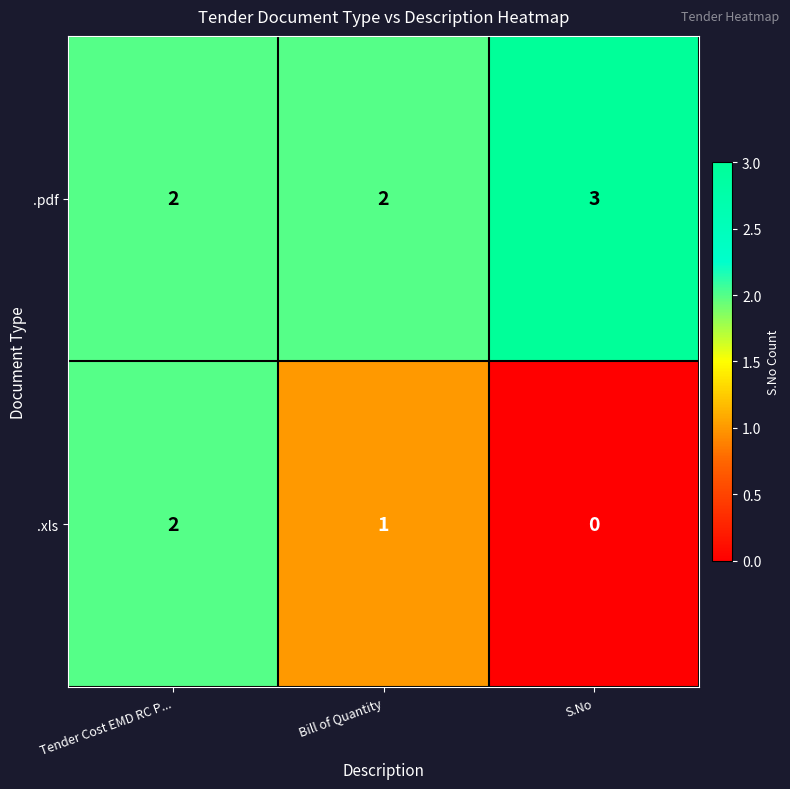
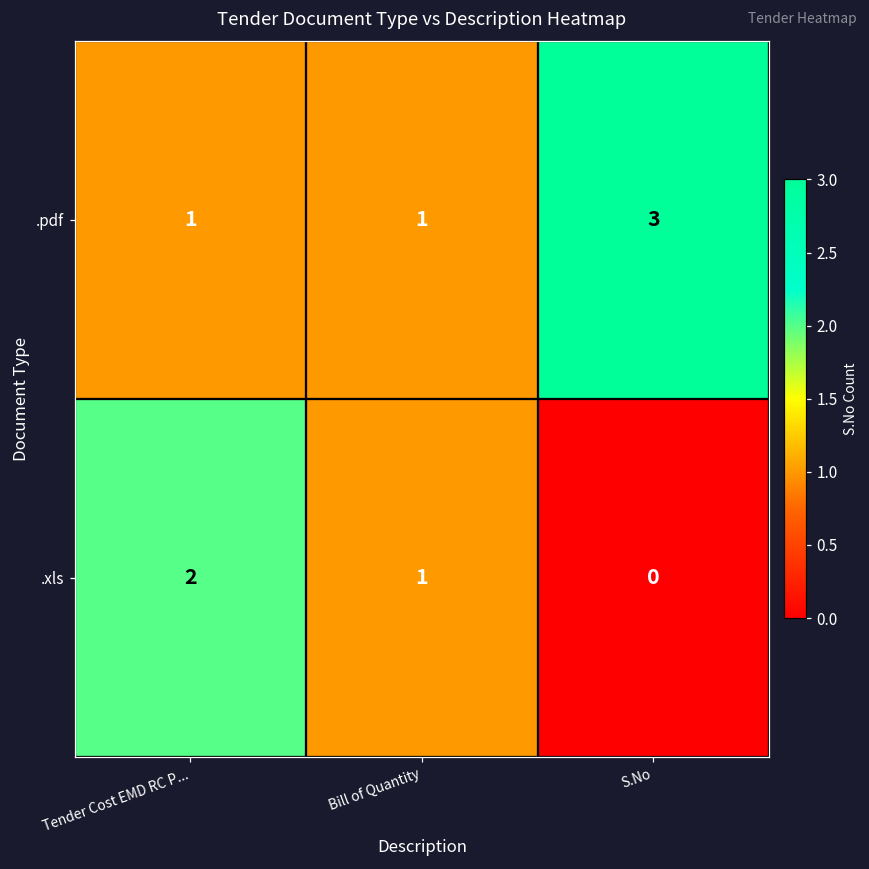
  {
    ".pdf": {
-     "Tender Cost EMD RC P...": 2,
-     "Bill of Quantity": 2,
+     "Tender Cost EMD RC P...": 1,
+     "Bill of Quantity": 1,
      "S.No": 3
    },
    ".xls": {
      "Tender Cost EMD RC P...": 2,
      "Bill of Quantity": 1,
      "S.No": 0
    }
  }
